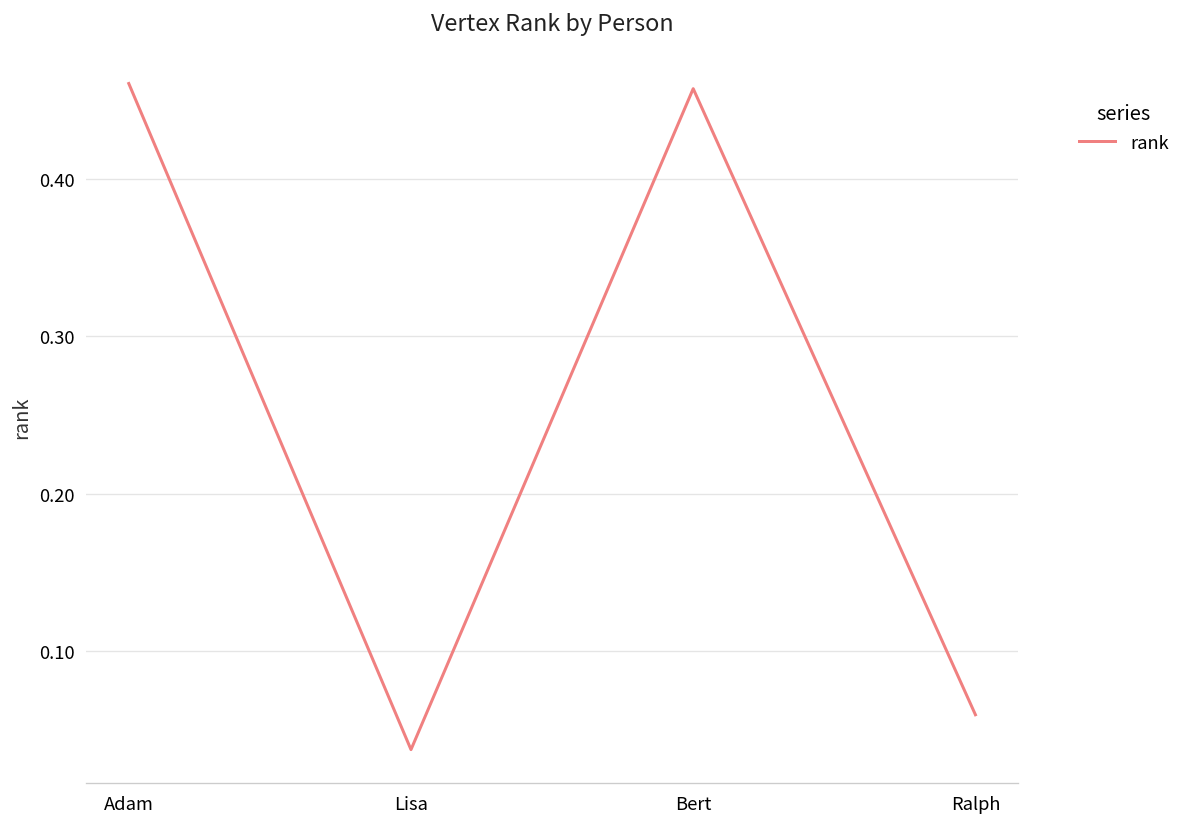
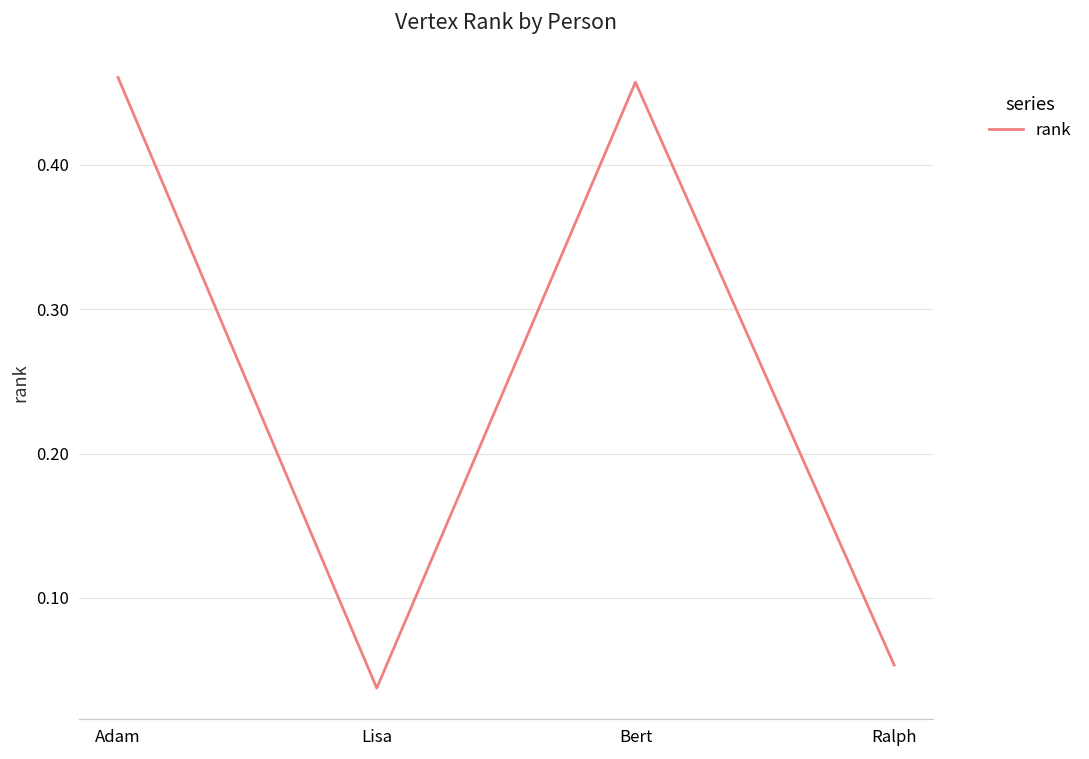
  {
    "Adam": 0.461,
    "Lisa": 0.038,
    "Bert": 0.457,
-   "Ralph": 0.060
+   "Ralph": 0.053
  }
